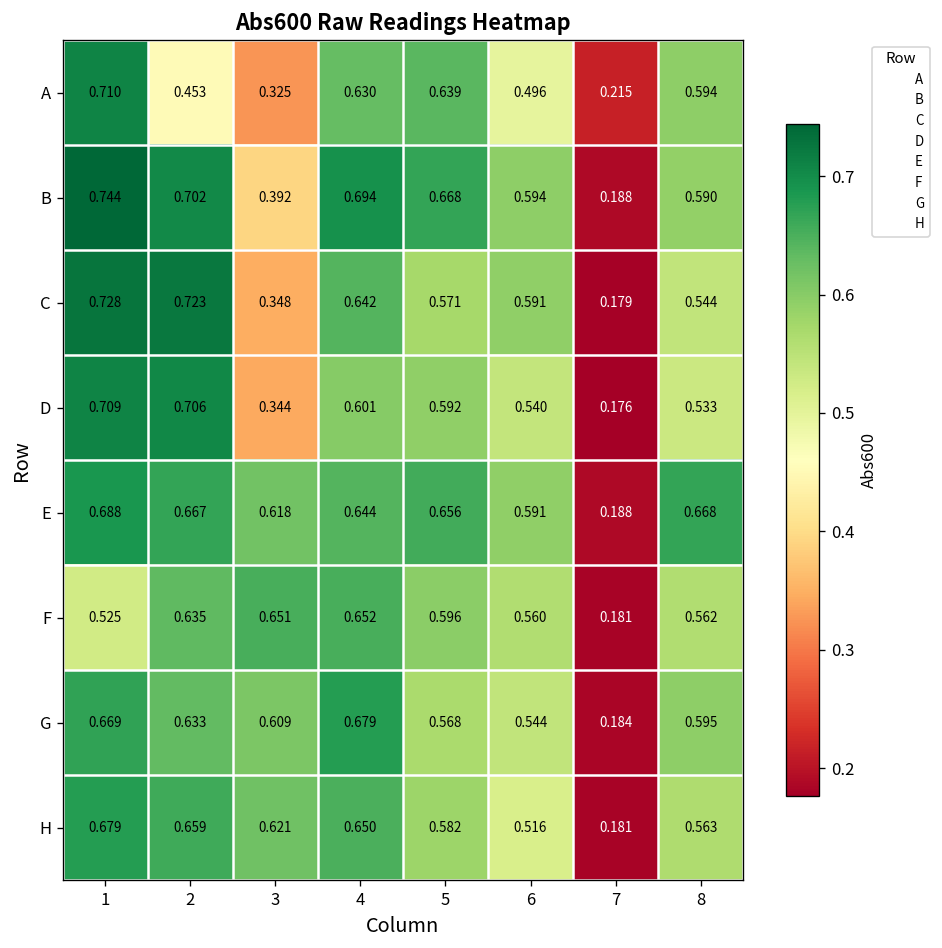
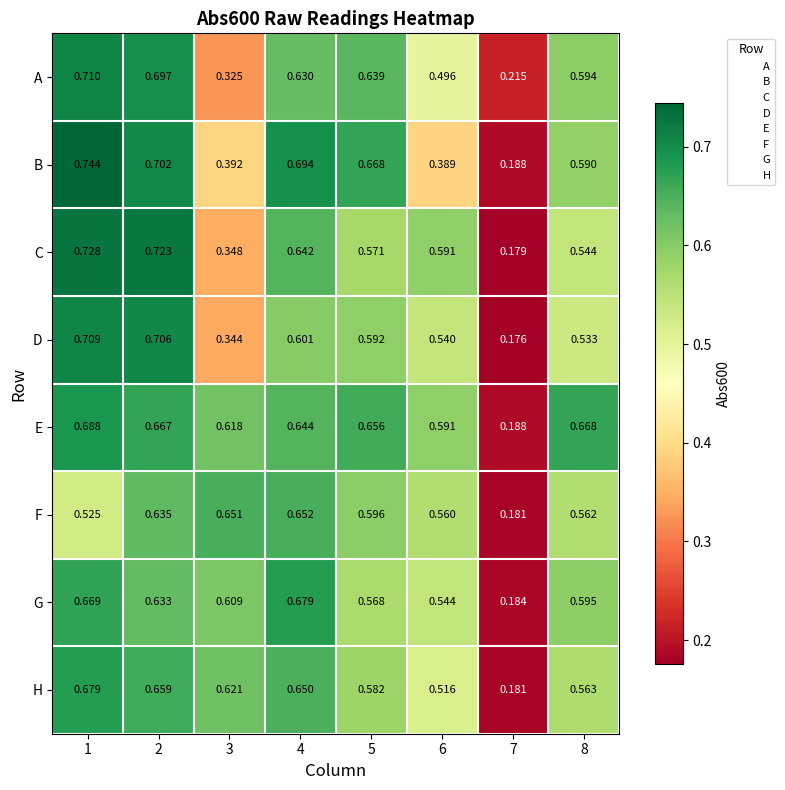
  {
    "A": {
      "1": 0.710,
-     "2": 0.453,
+     "2": 0.697,
      "3": 0.325,
      "4": 0.630,
      "5": 0.639,
      "6": 0.496,
      "7": 0.215,
      "8": 0.594
    },
    "B": {
      "1": 0.744,
      "2": 0.702,
      "3": 0.392,
      "4": 0.694,
      "5": 0.668,
-     "6": 0.594,
+     "6": 0.389,
      "7": 0.188,
      "8": 0.590
    },
    "C": {
      "1": 0.728,
      "2": 0.723,
      "3": 0.348,
      "4": 0.642,
      "5": 0.571,
      "6": 0.591,
      "7": 0.179,
      "8": 0.544
    },
    "D": {
      "1": 0.709,
      "2": 0.706,
      "3": 0.344,
      "4": 0.601,
      "5": 0.592,
      "6": 0.540,
      "7": 0.176,
      "8": 0.533
    },
    "E": {
      "1": 0.688,
      "2": 0.667,
      "3": 0.618,
      "4": 0.644,
      "5": 0.656,
      "6": 0.591,
      "7": 0.188,
      "8": 0.668
    },
    "F": {
      "1": 0.525,
      "2": 0.635,
      "3": 0.651,
      "4": 0.652,
      "5": 0.596,
      "6": 0.560,
      "7": 0.181,
      "8": 0.562
    },
    "G": {
      "1": 0.669,
      "2": 0.633,
      "3": 0.609,
      "4": 0.679,
      "5": 0.568,
      "6": 0.544,
      "7": 0.184,
      "8": 0.595
    },
    "H": {
      "1": 0.679,
      "2": 0.659,
      "3": 0.621,
      "4": 0.650,
      "5": 0.582,
      "6": 0.516,
      "7": 0.181,
      "8": 0.563
    }
  }
